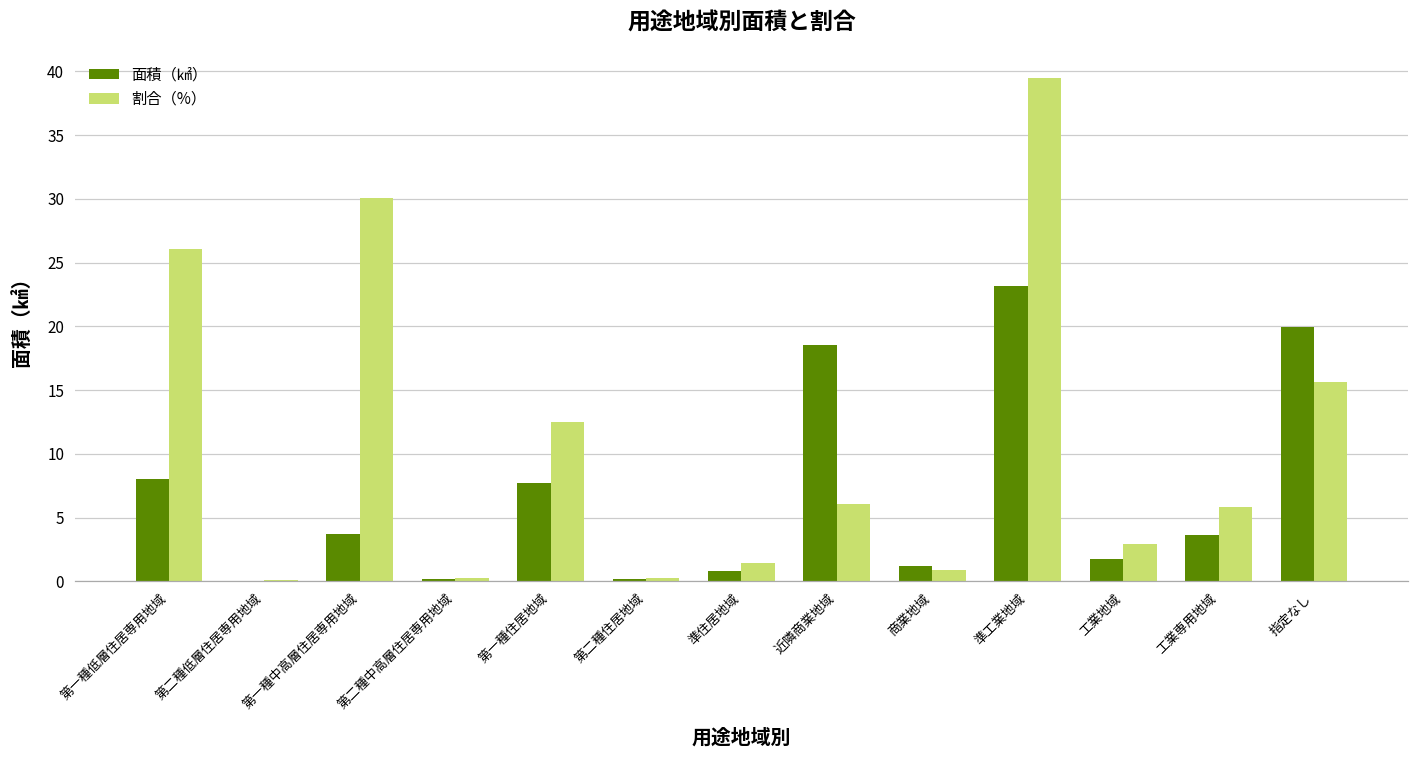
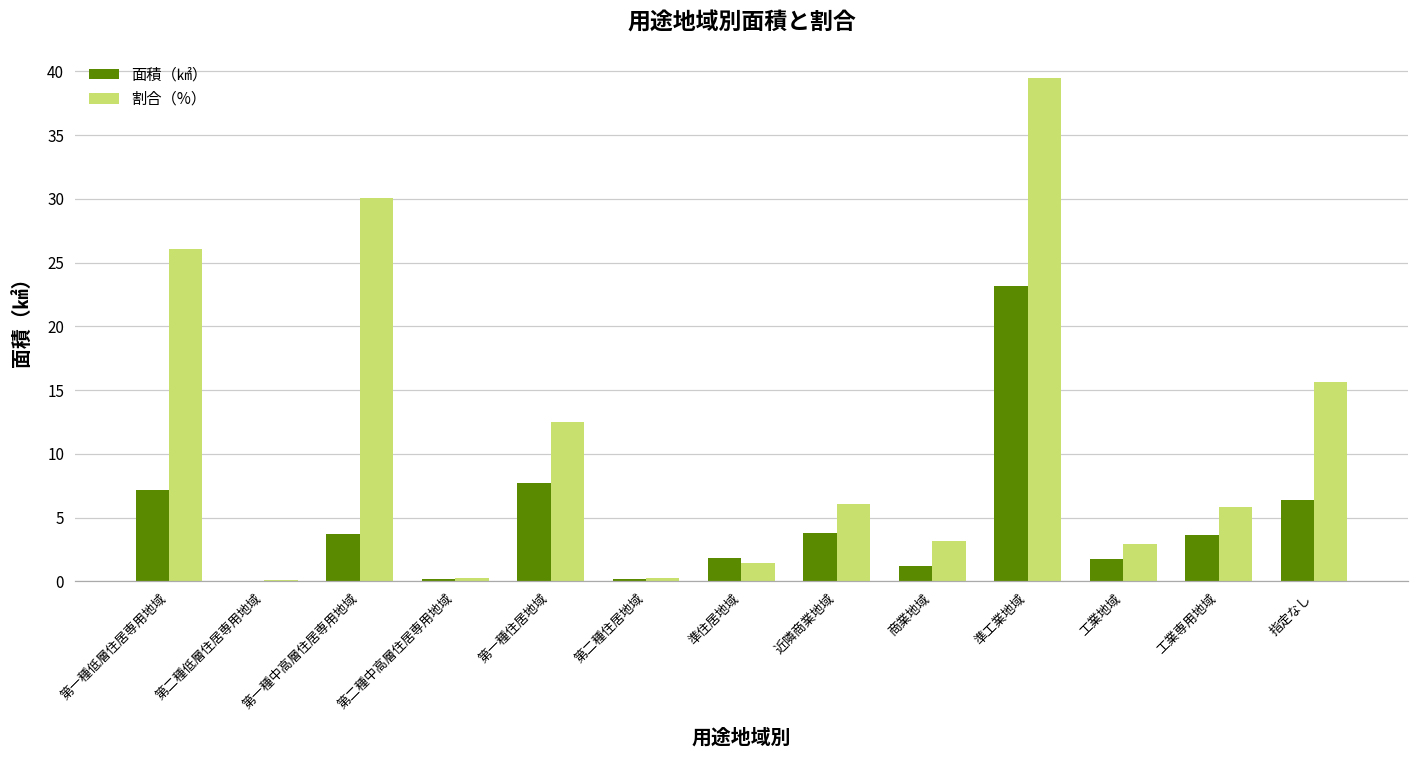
  {
    "面積（㎢）": {
-     "第一種低層住居専用地域": 8.0,
+     "第一種低層住居専用地域": 7.1,
      "第一種中高層住居専用地域": 3.8,
      "第一種住居地域": 7.7,
-     "準住居地域": 0.9,
-     "近隣商業地域": 18.5,
+     "準住居地域": 1.8,
+     "近隣商業地域": 3.8,
      "商業地域": 1.2,
      "準工業地域": 23.1,
      "工業地域": 1.8,
      "工業専用地域": 3.6,
-     "指定なし": 19.9
+     "指定なし": 6.4
    },
    "割合（%）": {
      "第一種低層住居専用地域": 26.1,
      "第一種中高層住居専用地域": 30.1,
      "第二種中高層住居専用地域": 0.3,
      "第一種住居地域": 12.5,
      "第二種住居地域": 0.3,
      "準住居地域": 1.4,
      "近隣商業地域": 6.1,
-     "商業地域": 0.9,
+     "商業地域": 3.2,
      "準工業地域": 39.5,
      "工業地域": 2.9,
      "工業専用地域": 5.8,
      "指定なし": 15.6
    }
  }
